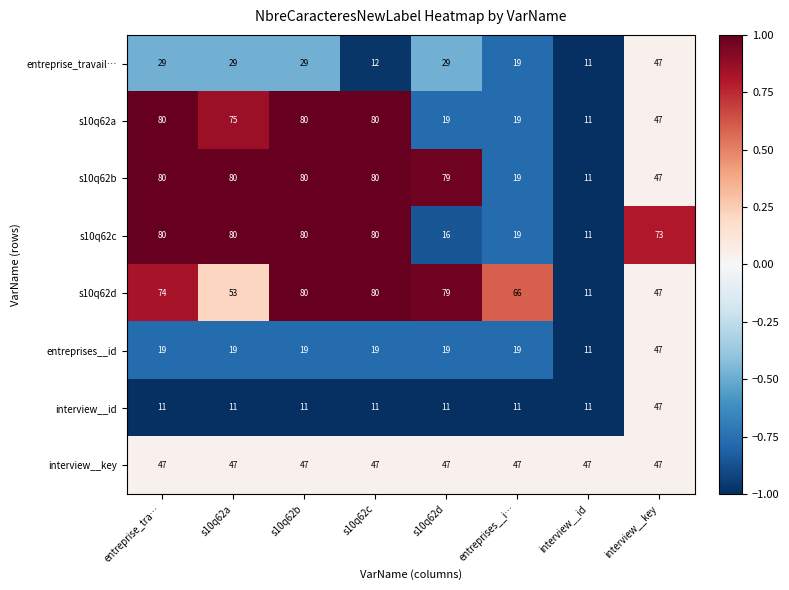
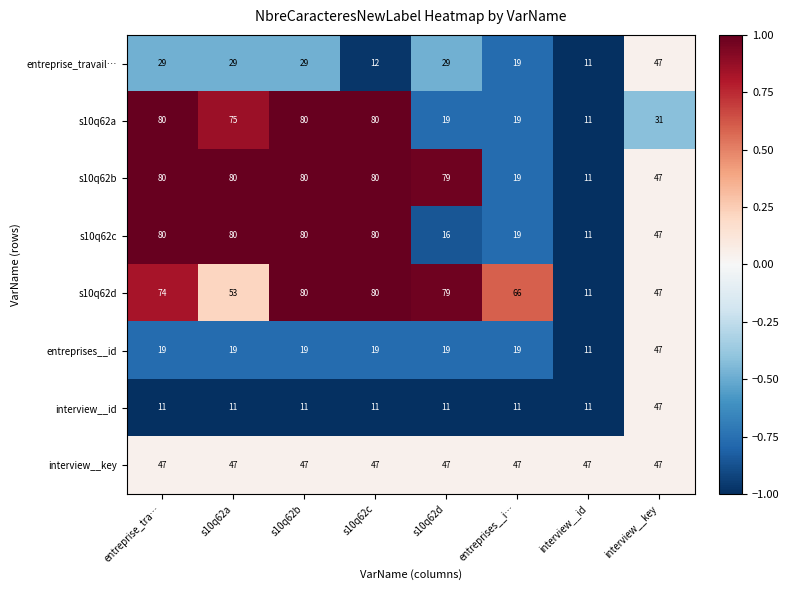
  {
    "entreprise_travail…": {
      "entreprise_tra…": 29,
      "s10q62a": 29,
      "s10q62b": 29,
      "s10q62c": 12,
      "s10q62d": 29,
      "entreprises__i…": 19,
      "interview__id": 11,
      "interview__key": 47
    },
    "s10q62a": {
      "entreprise_tra…": 80,
      "s10q62a": 75,
      "s10q62b": 80,
      "s10q62c": 80,
      "s10q62d": 19,
      "entreprises__i…": 19,
      "interview__id": 11,
-     "interview__key": 47
+     "interview__key": 31
    },
    "s10q62b": {
      "entreprise_tra…": 80,
      "s10q62a": 80,
      "s10q62b": 80,
      "s10q62c": 80,
      "s10q62d": 79,
      "entreprises__i…": 19,
      "interview__id": 11,
      "interview__key": 47
    },
    "s10q62c": {
      "entreprise_tra…": 80,
      "s10q62a": 80,
      "s10q62b": 80,
      "s10q62c": 80,
      "s10q62d": 16,
      "entreprises__i…": 19,
      "interview__id": 11,
-     "interview__key": 73
+     "interview__key": 47
    },
    "s10q62d": {
      "entreprise_tra…": 74,
      "s10q62a": 53,
      "s10q62b": 80,
      "s10q62c": 80,
      "s10q62d": 79,
      "entreprises__i…": 66,
      "interview__id": 11,
      "interview__key": 47
    },
    "entreprises__id": {
      "entreprise_tra…": 19,
      "s10q62a": 19,
      "s10q62b": 19,
      "s10q62c": 19,
      "s10q62d": 19,
      "entreprises__i…": 19,
      "interview__id": 11,
      "interview__key": 47
    },
    "interview__id": {
      "entreprise_tra…": 11,
      "s10q62a": 11,
      "s10q62b": 11,
      "s10q62c": 11,
      "s10q62d": 11,
      "entreprises__i…": 11,
      "interview__id": 11,
      "interview__key": 47
    },
    "interview__key": {
      "entreprise_tra…": 47,
      "s10q62a": 47,
      "s10q62b": 47,
      "s10q62c": 47,
      "s10q62d": 47,
      "entreprises__i…": 47,
      "interview__id": 47,
      "interview__key": 47
    }
  }
